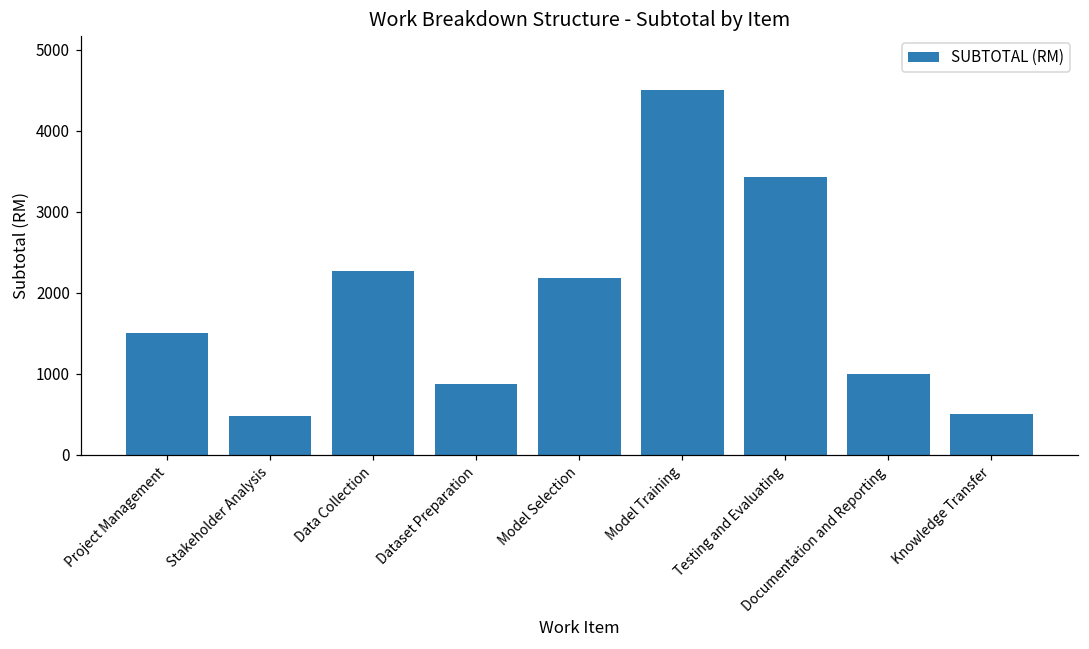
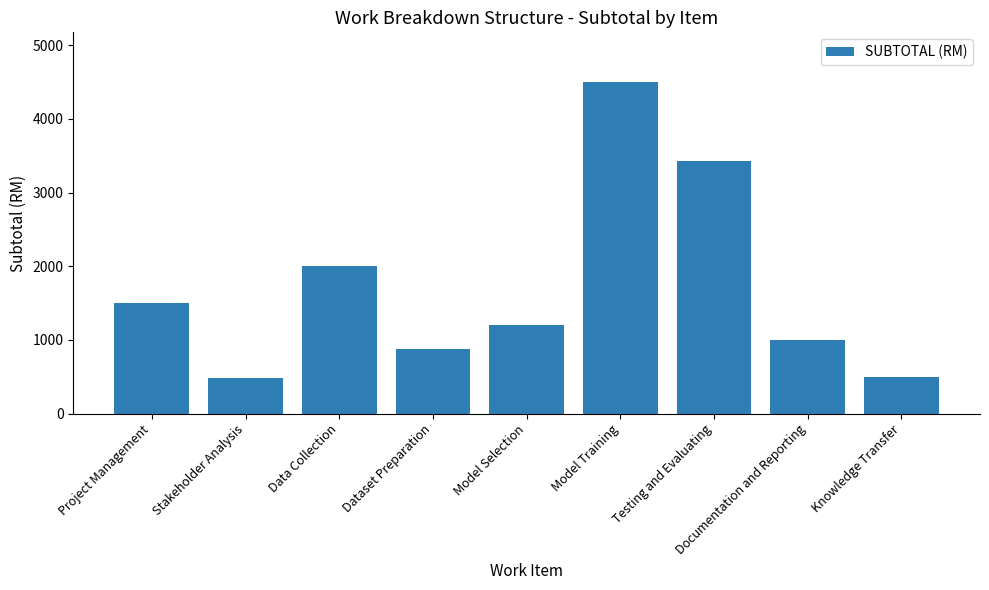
  {
    "Project Management": 1500,
    "Stakeholder Analysis": 500,
-   "Data Collection": 2300,
+   "Data Collection": 2000,
    "Dataset Preparation": 900,
-   "Model Selection": 2200,
+   "Model Selection": 1200,
    "Model Training": 4500,
    "Testing and Evaluating": 3400,
    "Documentation and Reporting": 1000,
    "Knowledge Transfer": 500
  }
